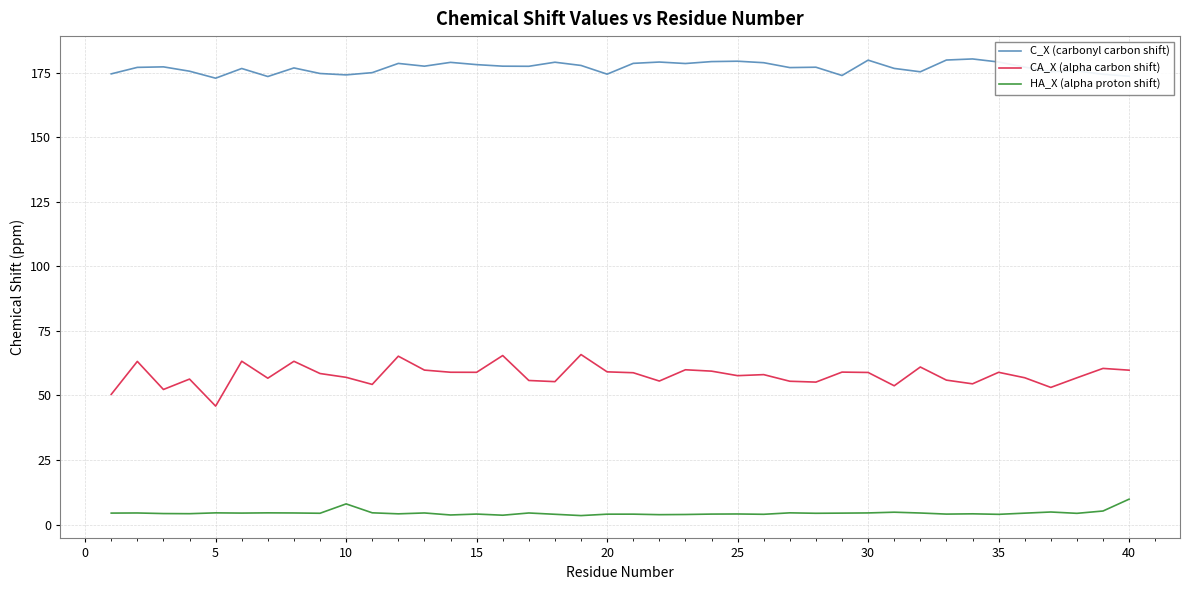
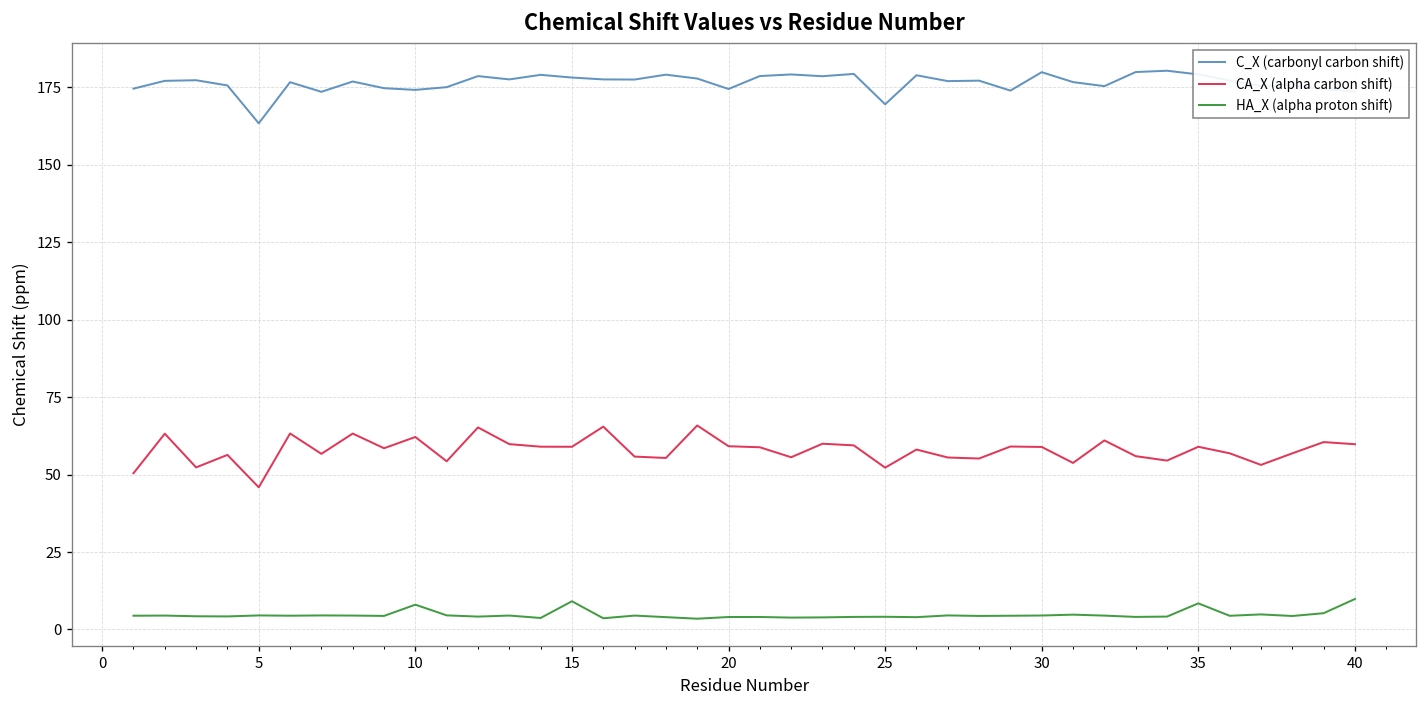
  {
    "C_X (carbonyl carbon shift)": {
-     "5": 173,
+     "5": 163,
      "10": 174,
      "15": 178,
      "20": 174,
-     "25": 179,
+     "25": 169,
      "30": 180
    },
    "CA_X (alpha carbon shift)": {
      "5": 46,
-     "10": 57,
+     "10": 62,
      "15": 59,
      "20": 59,
-     "25": 58,
+     "25": 52,
      "30": 59,
      "35": 59,
      "40": 60
    },
    "HA_X (alpha proton shift)": {
      "5": 5,
      "10": 8,
-     "15": 4,
+     "15": 9,
      "20": 4,
      "25": 4,
      "30": 5,
-     "35": 4,
+     "35": 8,
      "40": 10
    }
  }
